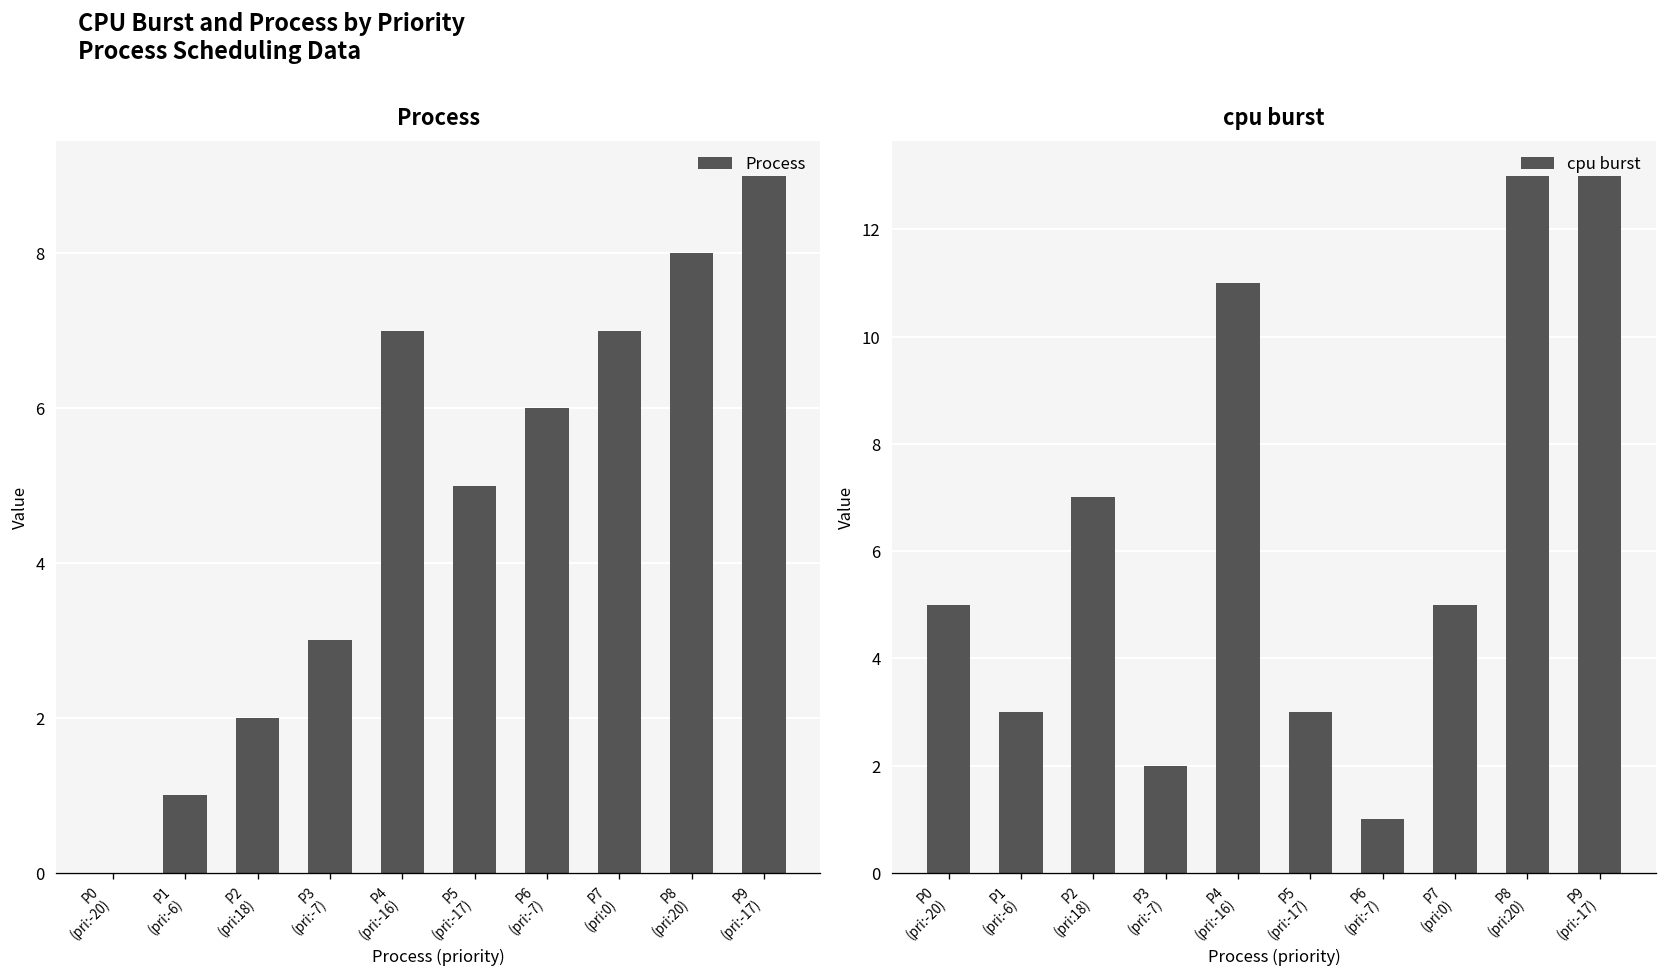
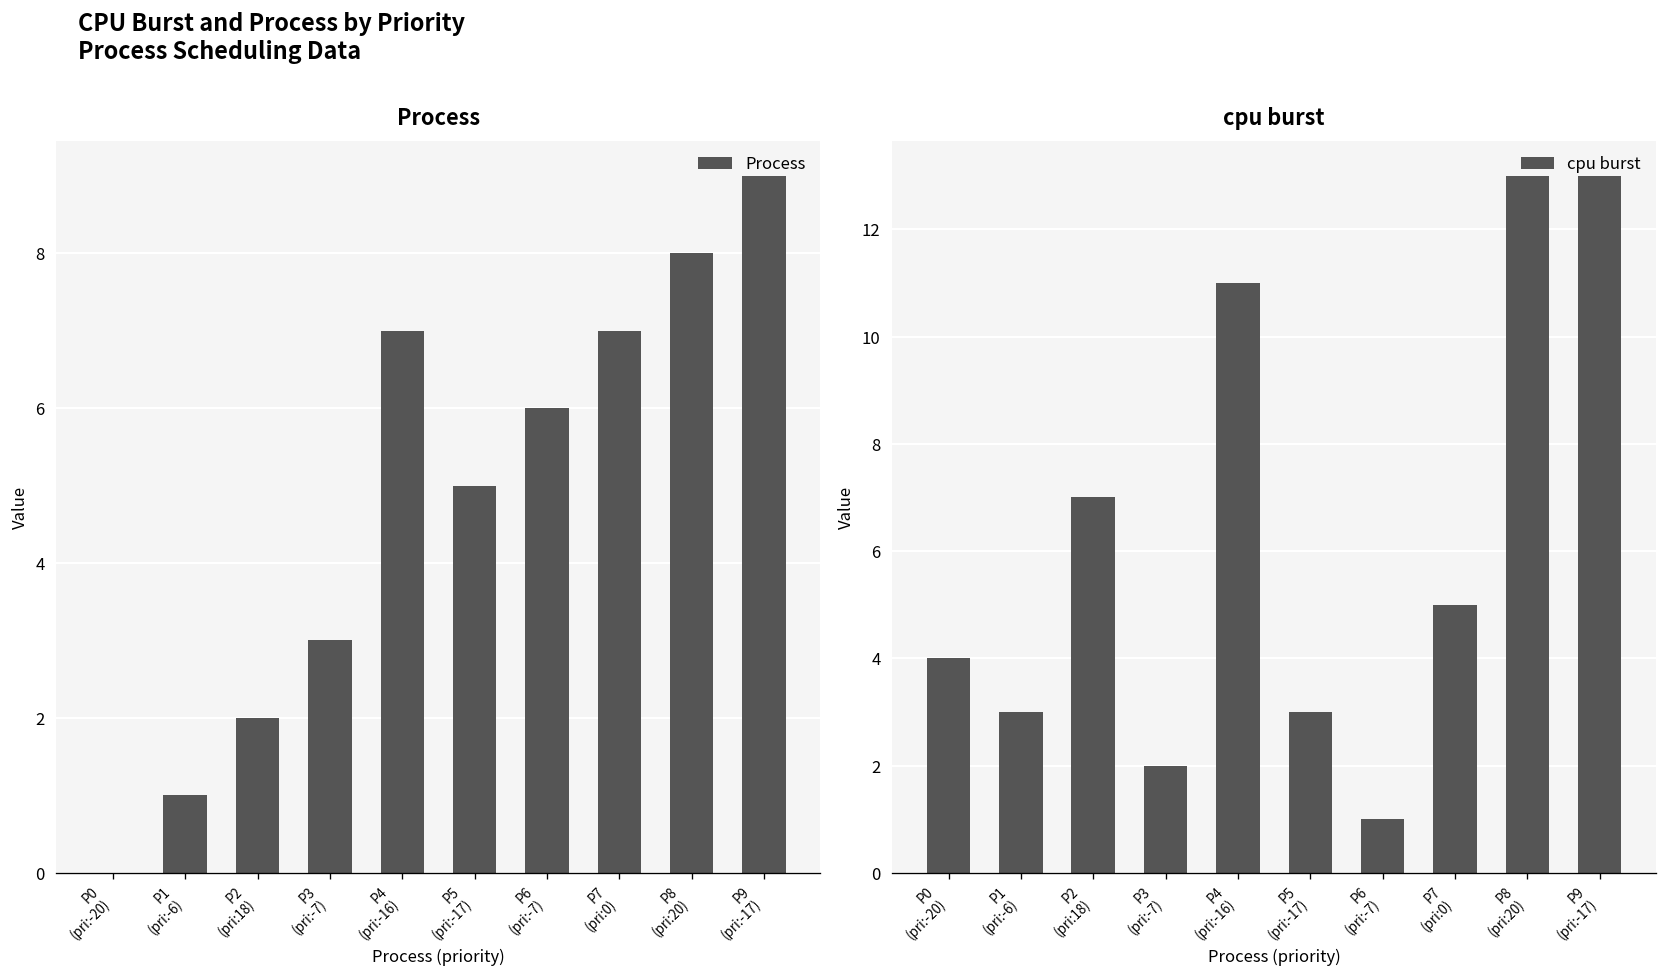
  {
    "Process": {
      "P0 (pri:-20)": 0.0,
      "P1 (pri:-6)": 1.0,
      "P2 (pri:18)": 2.0,
      "P3 (pri:-7)": 3.0,
      "P4 (pri:-16)": 7.0,
      "P5 (pri:-17)": 5.0,
      "P6 (pri:-7)": 6.0,
      "P7 (pri:0)": 7.0,
      "P8 (pri:20)": 8.0,
      "P9 (pri:-17)": 9.0
    },
    "cpu burst": {
-     "P0 (pri:-20)": 5,
+     "P0 (pri:-20)": 4,
      "P1 (pri:-6)": 3,
      "P2 (pri:18)": 7,
      "P3 (pri:-7)": 2,
      "P4 (pri:-16)": 11,
      "P5 (pri:-17)": 3,
      "P6 (pri:-7)": 1,
      "P7 (pri:0)": 5,
      "P8 (pri:20)": 13,
      "P9 (pri:-17)": 13
    }
  }
